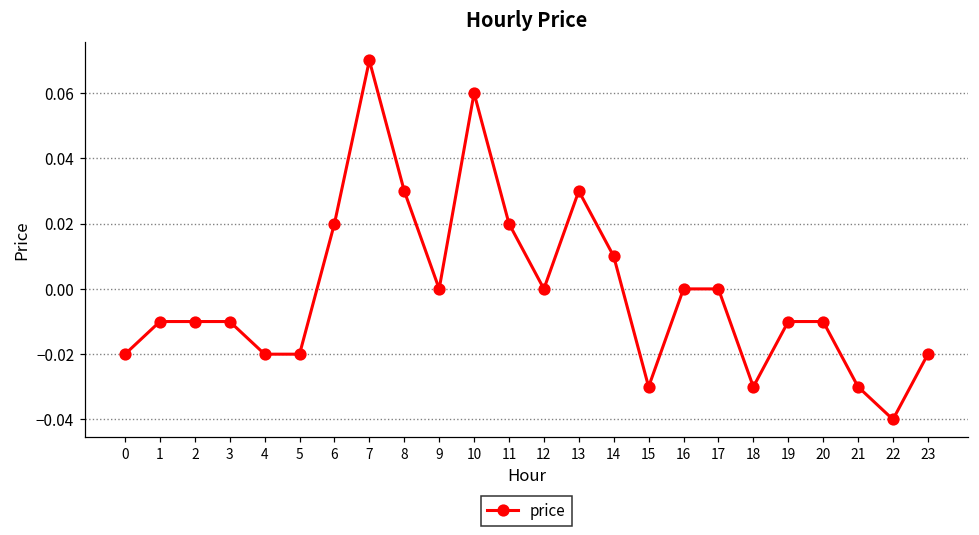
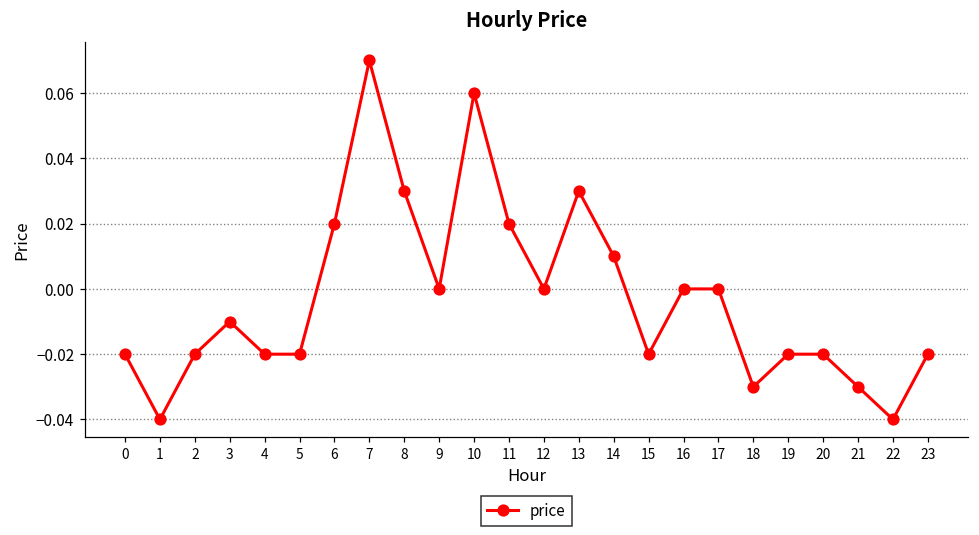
  {
    "0": -0.02,
-   "1": -0.01,
-   "2": -0.01,
+   "1": -0.04,
+   "2": -0.02,
    "3": -0.01,
    "4": -0.02,
    "5": -0.02,
    "6": 0.02,
    "7": 0.07,
    "8": 0.03,
    "9": 0.00,
    "10": 0.06,
    "11": 0.02,
    "12": 0.00,
    "13": 0.03,
    "14": 0.01,
-   "15": -0.03,
+   "15": -0.02,
    "16": 0.00,
    "17": 0.00,
    "18": -0.03,
-   "19": -0.01,
-   "20": -0.01,
+   "19": -0.02,
+   "20": -0.02,
    "21": -0.03,
    "22": -0.04,
    "23": -0.02
  }
